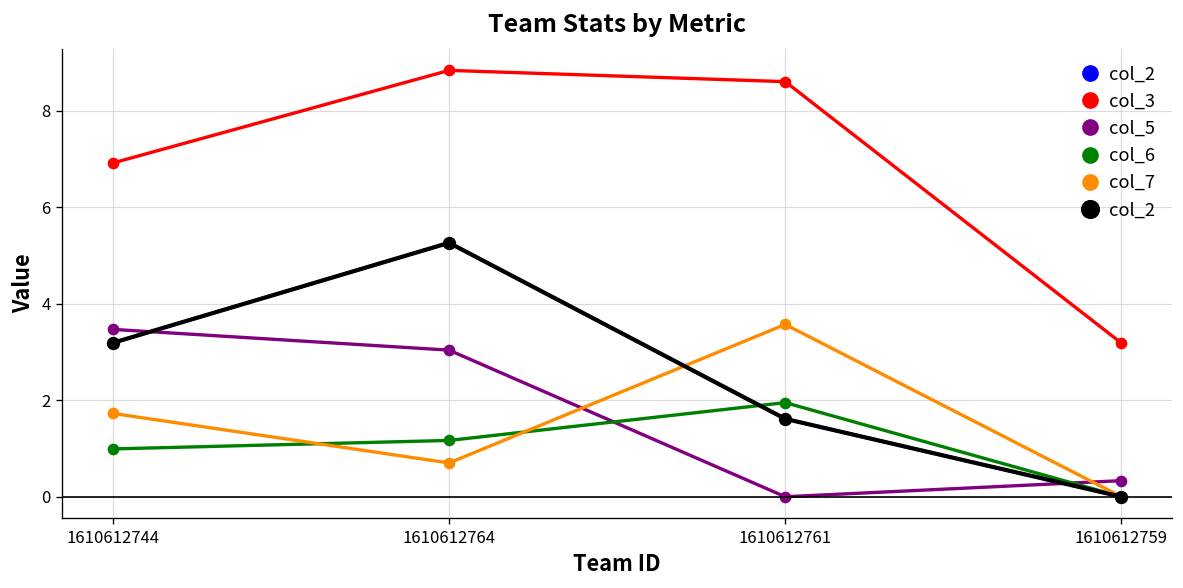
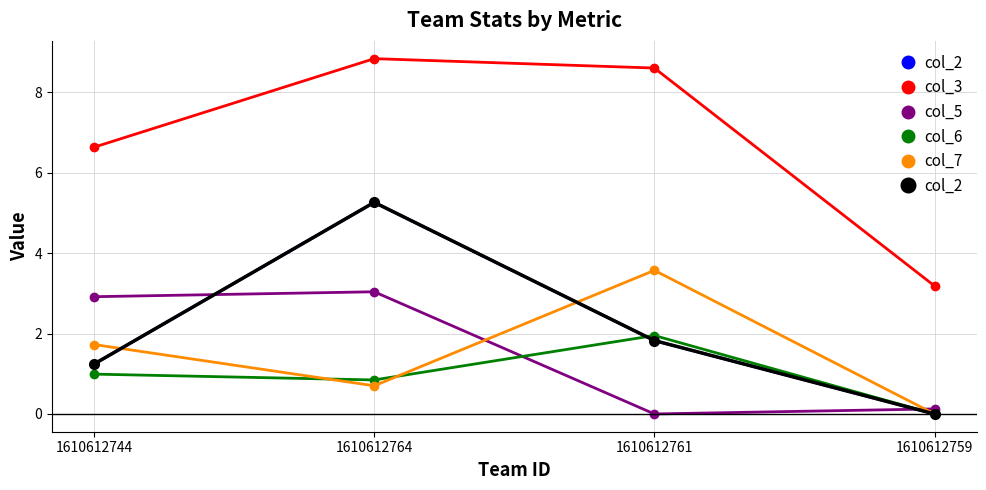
  {
    "col_2": {
-     "1610612744": 3.2,
+     "1610612744": 1.2,
      "1610612764": 5.3,
-     "1610612761": 1.6
+     "1610612761": 1.8
    },
    "col_3": {
-     "1610612744": 6.9,
+     "1610612744": 6.6,
      "1610612764": 8.8,
      "1610612761": 8.6,
      "1610612759": 3.2
    },
    "col_5": {
-     "1610612744": 3.5,
+     "1610612744": 2.9,
      "1610612764": 3.0,
      "1610612761": 0.0,
-     "1610612759": 0.3
+     "1610612759": 0.1
    },
    "col_6": {
      "1610612744": 1.0,
-     "1610612764": 1.2,
+     "1610612764": 0.8,
      "1610612761": 2.0
    },
    "col_7": {
      "1610612744": 1.7,
      "1610612764": 0.7,
      "1610612761": 3.6
    }
  }
